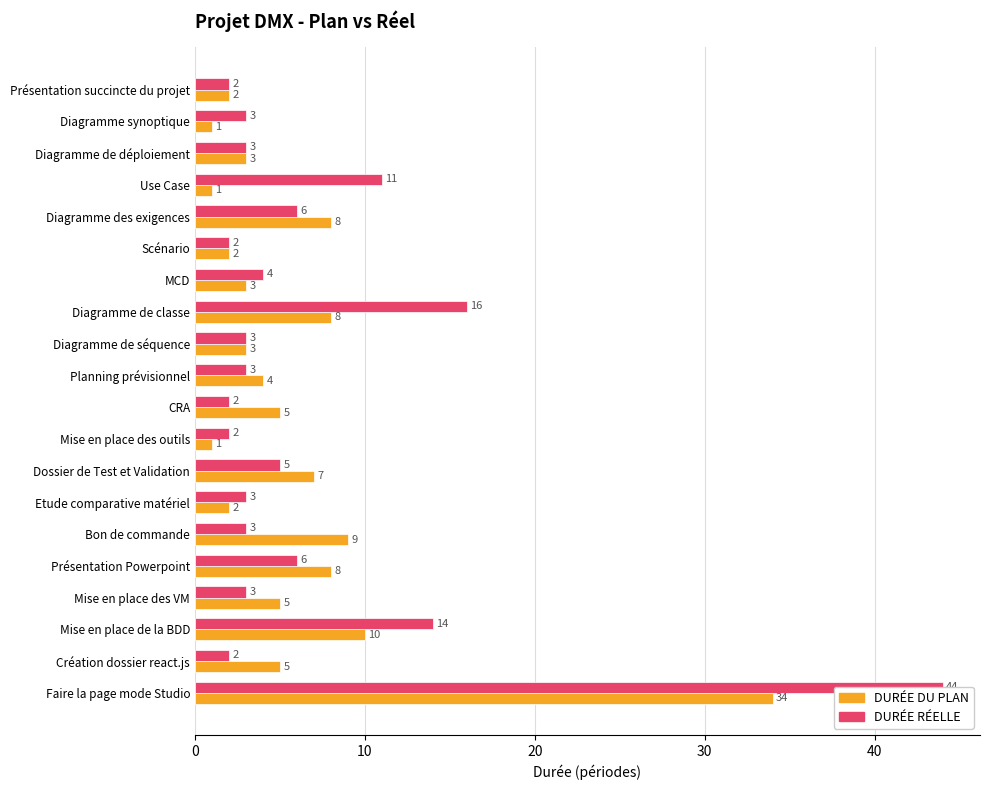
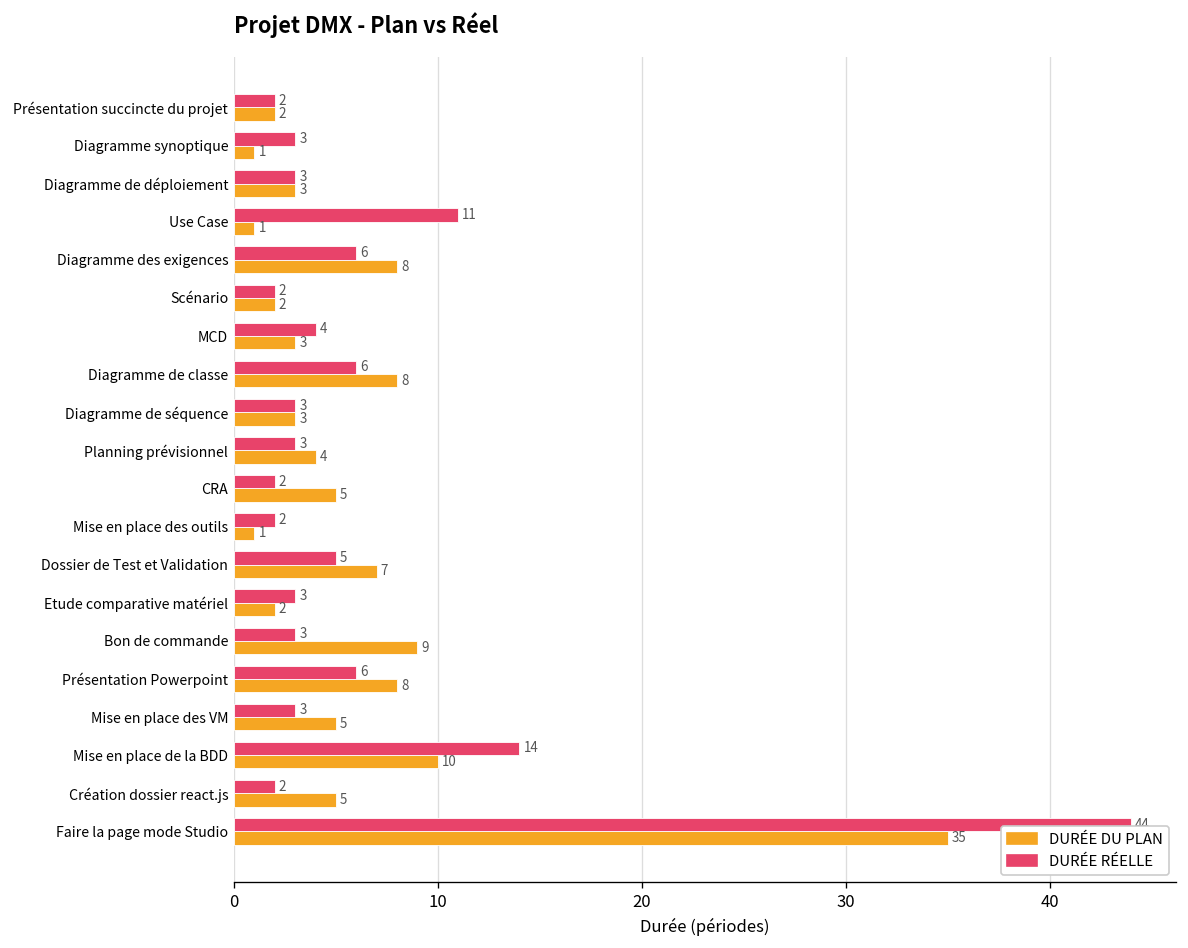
  {
    "DURÉE DU PLAN": {
      "Présentation succincte du projet": 2,
      "Diagramme synoptique": 1,
      "Diagramme de déploiement": 3,
      "Use Case": 1,
      "Diagramme des exigences": 8,
      "Scénario": 2,
      "MCD": 3,
      "Diagramme de classe": 8,
      "Diagramme de séquence": 3,
      "Planning prévisionnel": 4,
      "CRA": 5,
      "Mise en place des outils": 1,
      "Dossier de Test et Validation": 7,
      "Etude comparative matériel": 2,
      "Bon de commande": 9,
      "Présentation Powerpoint": 8,
      "Mise en place des VM": 5,
      "Mise en place de la BDD": 10,
      "Création dossier react.js": 5,
-     "Faire la page mode Studio": 34
+     "Faire la page mode Studio": 35
    },
    "DURÉE RÉELLE": {
      "Présentation succincte du projet": 2,
      "Diagramme synoptique": 3,
      "Diagramme de déploiement": 3,
      "Use Case": 11,
      "Diagramme des exigences": 6,
      "Scénario": 2,
      "MCD": 4,
-     "Diagramme de classe": 16,
+     "Diagramme de classe": 6,
      "Diagramme de séquence": 3,
      "Planning prévisionnel": 3,
      "CRA": 2,
      "Mise en place des outils": 2,
      "Dossier de Test et Validation": 5,
      "Etude comparative matériel": 3,
      "Bon de commande": 3,
      "Présentation Powerpoint": 6,
      "Mise en place des VM": 3,
      "Mise en place de la BDD": 14,
      "Création dossier react.js": 2
    }
  }
